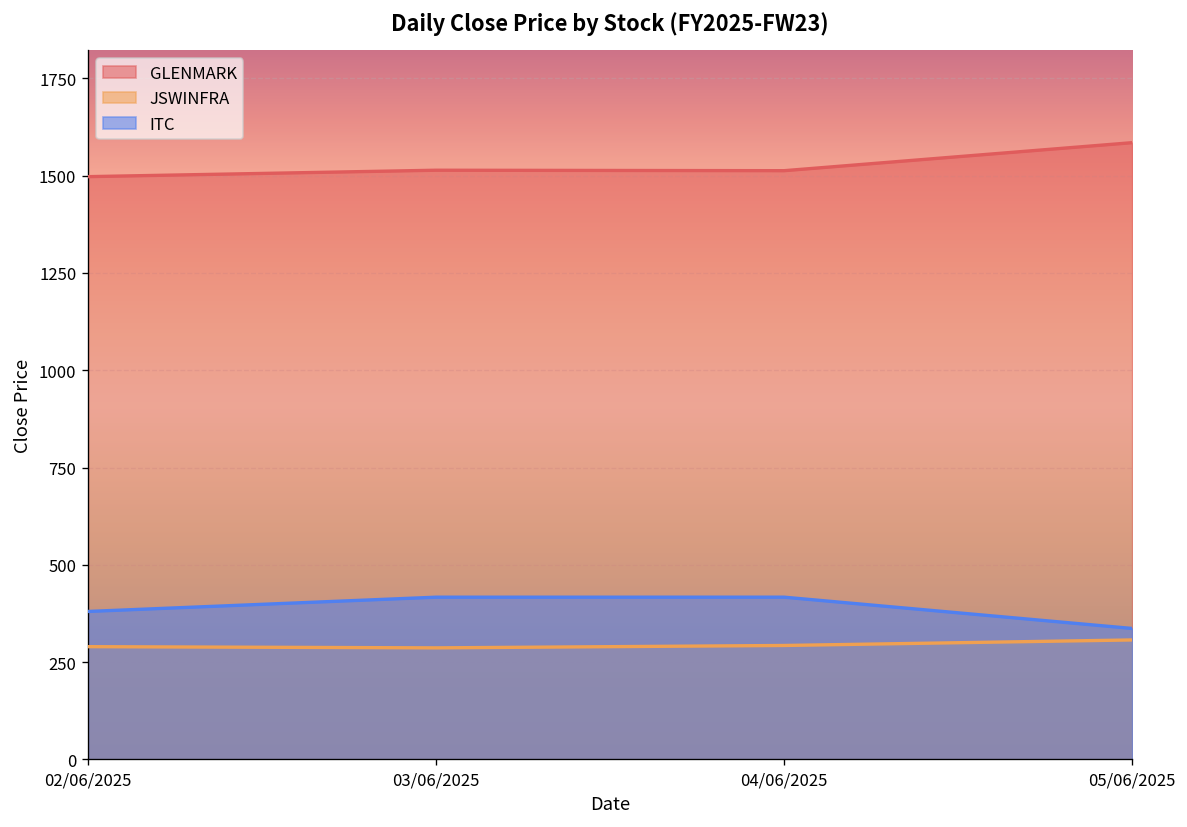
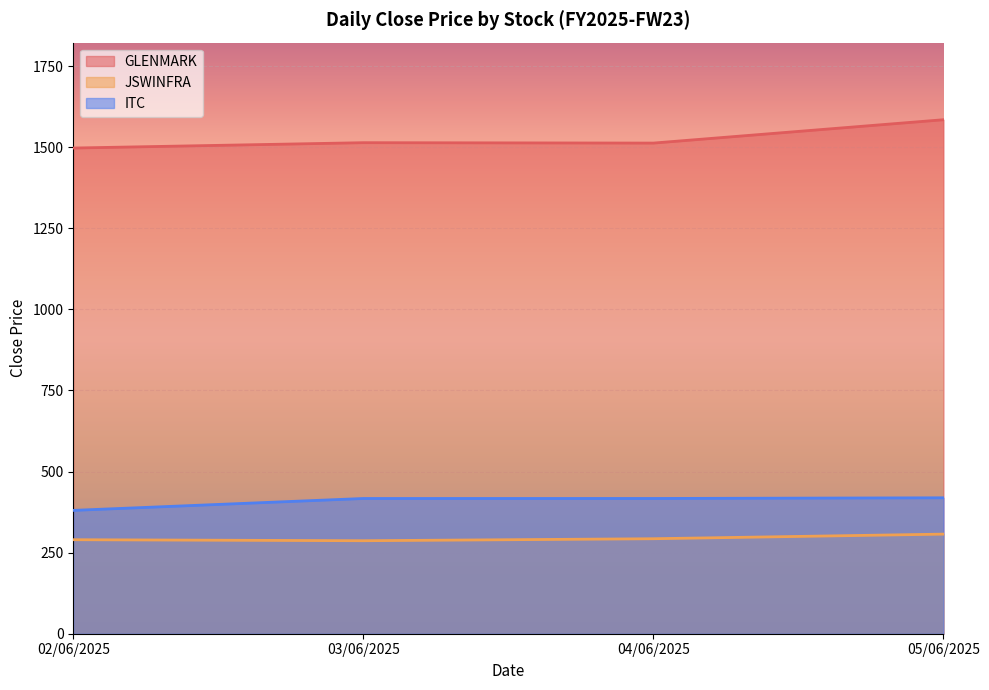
  {
    "ITC": {
      "02/06/2025": 380,
      "03/06/2025": 420,
      "04/06/2025": 420,
-     "05/06/2025": 340
+     "05/06/2025": 420
    }
  }
